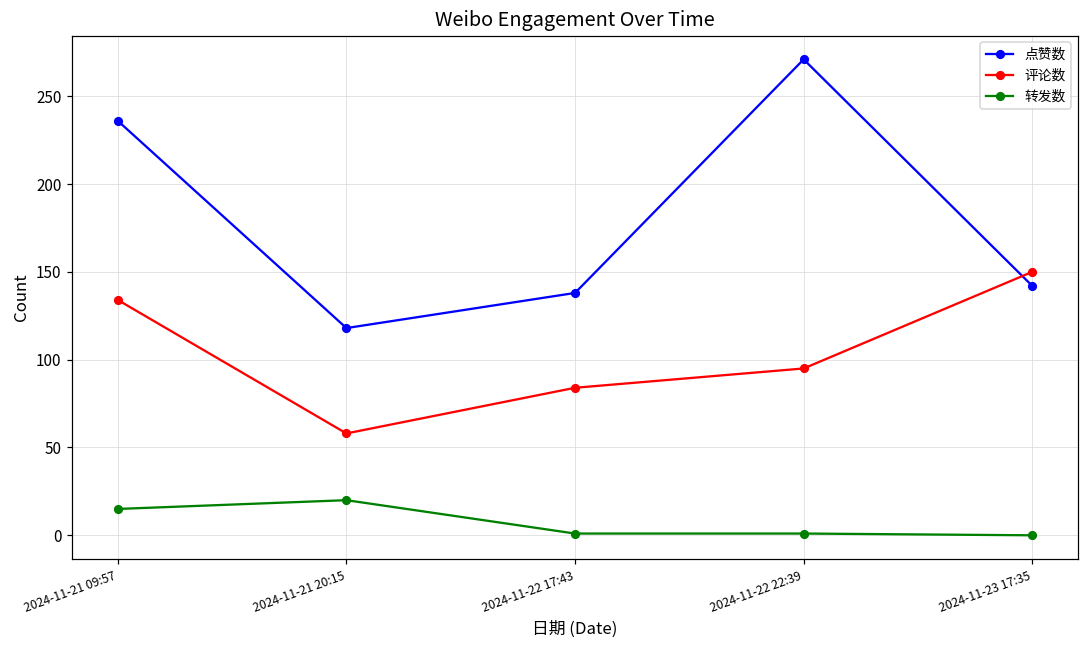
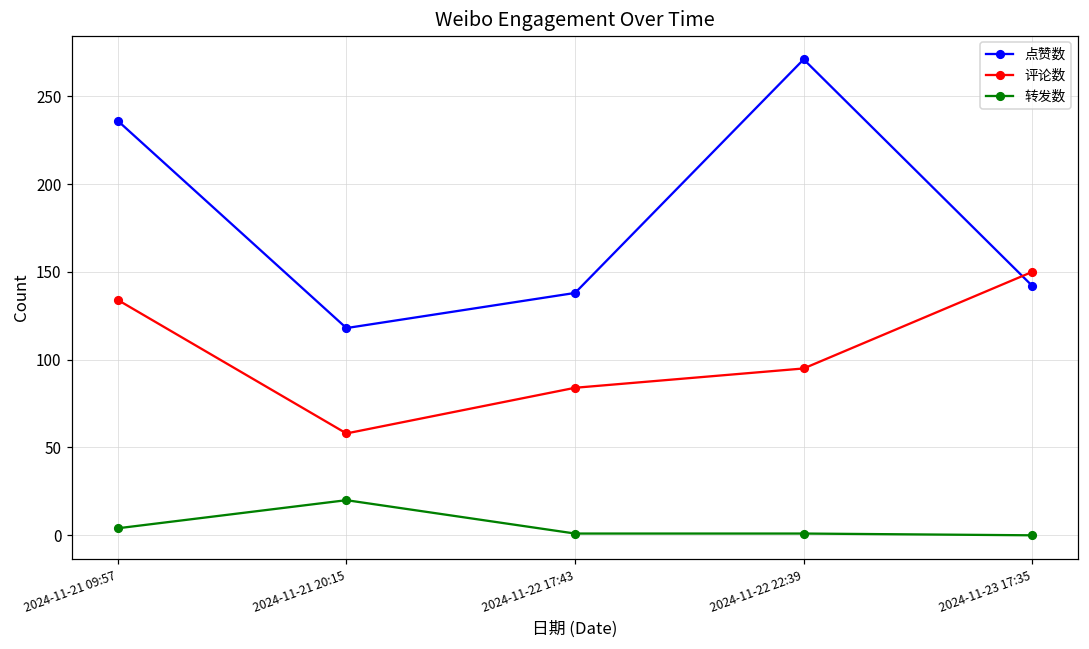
  {
    "点赞数": {
      "2024-11-21 09:57": 236,
      "2024-11-21 20:15": 118,
      "2024-11-22 17:43": 138,
      "2024-11-22 22:39": 271,
      "2024-11-23 17:35": 142
    },
    "评论数": {
      "2024-11-21 09:57": 134,
      "2024-11-21 20:15": 58,
      "2024-11-22 17:43": 84,
      "2024-11-22 22:39": 95,
      "2024-11-23 17:35": 150
    },
    "转发数": {
-     "2024-11-21 09:57": 15,
+     "2024-11-21 09:57": 4,
      "2024-11-21 20:15": 20,
      "2024-11-22 17:43": 1,
      "2024-11-22 22:39": 1,
      "2024-11-23 17:35": 0
    }
  }
